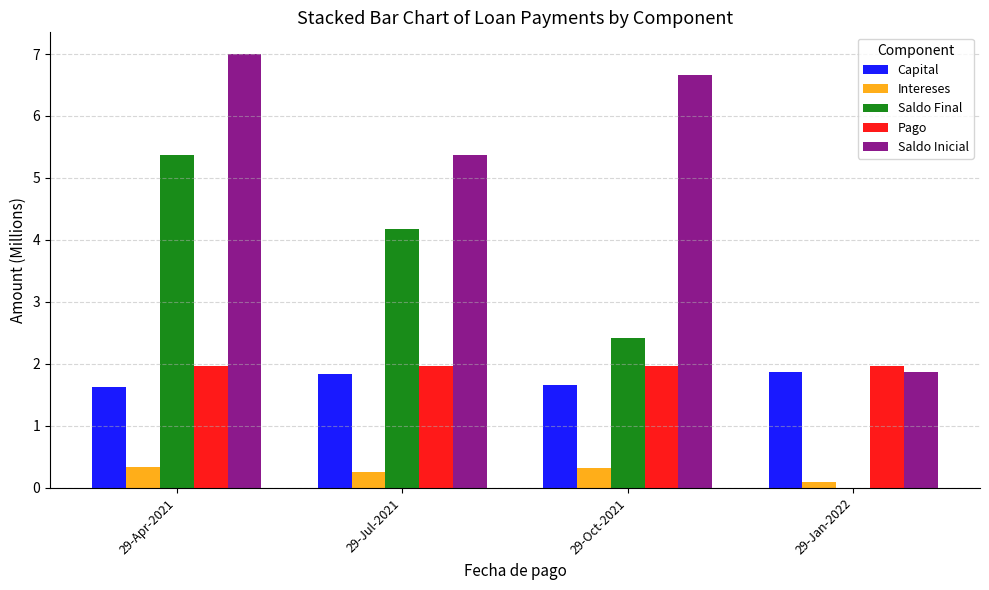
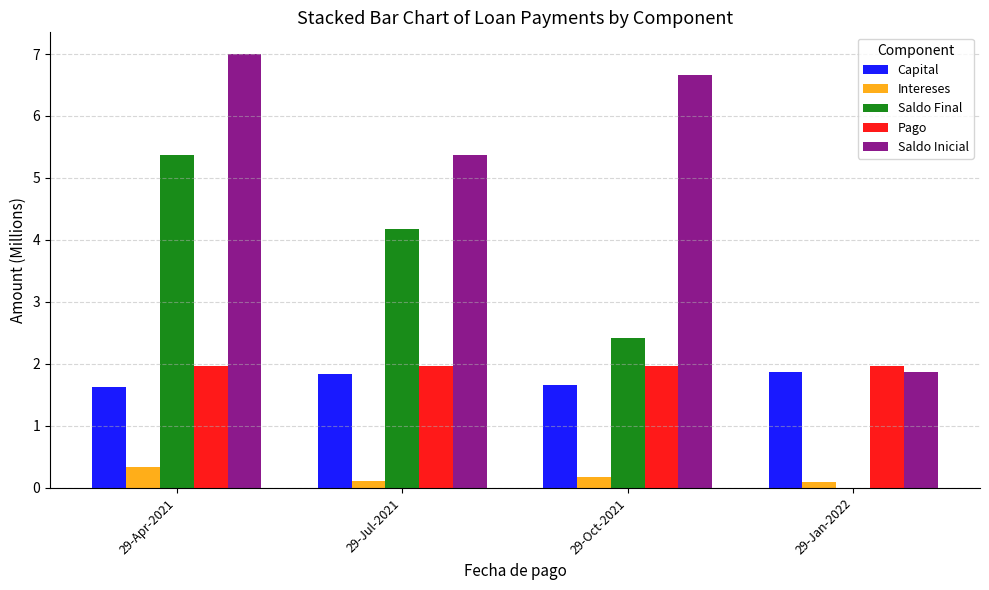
  {
    "Capital": {
      "29-Apr-2021": 1.6,
      "29-Jul-2021": 1.8,
      "29-Oct-2021": 1.7,
      "29-Jan-2022": 1.9
    },
    "Intereses": {
      "29-Apr-2021": 0.3,
-     "29-Jul-2021": 0.3,
-     "29-Oct-2021": 0.3,
+     "29-Jul-2021": 0.1,
+     "29-Oct-2021": 0.2,
      "29-Jan-2022": 0.1
    },
    "Saldo Final": {
      "29-Apr-2021": 5.4,
      "29-Jul-2021": 4.2,
      "29-Oct-2021": 2.4,
      "29-Jan-2022": 0.0
    },
    "Pago": {
      "29-Apr-2021": 2.0,
      "29-Jul-2021": 2.0,
      "29-Oct-2021": 2.0,
      "29-Jan-2022": 2.0
    },
    "Saldo Inicial": {
      "29-Apr-2021": 7.0,
      "29-Jul-2021": 5.4,
      "29-Oct-2021": 6.7,
      "29-Jan-2022": 1.9
    }
  }
